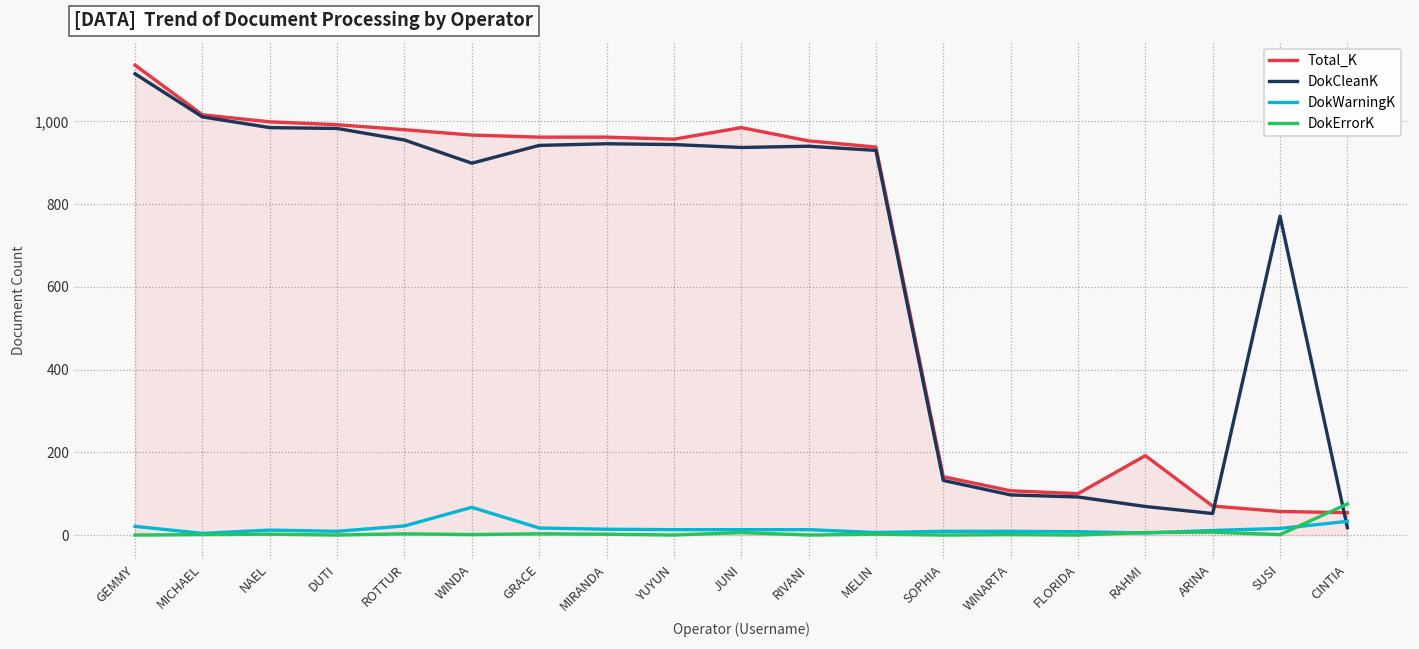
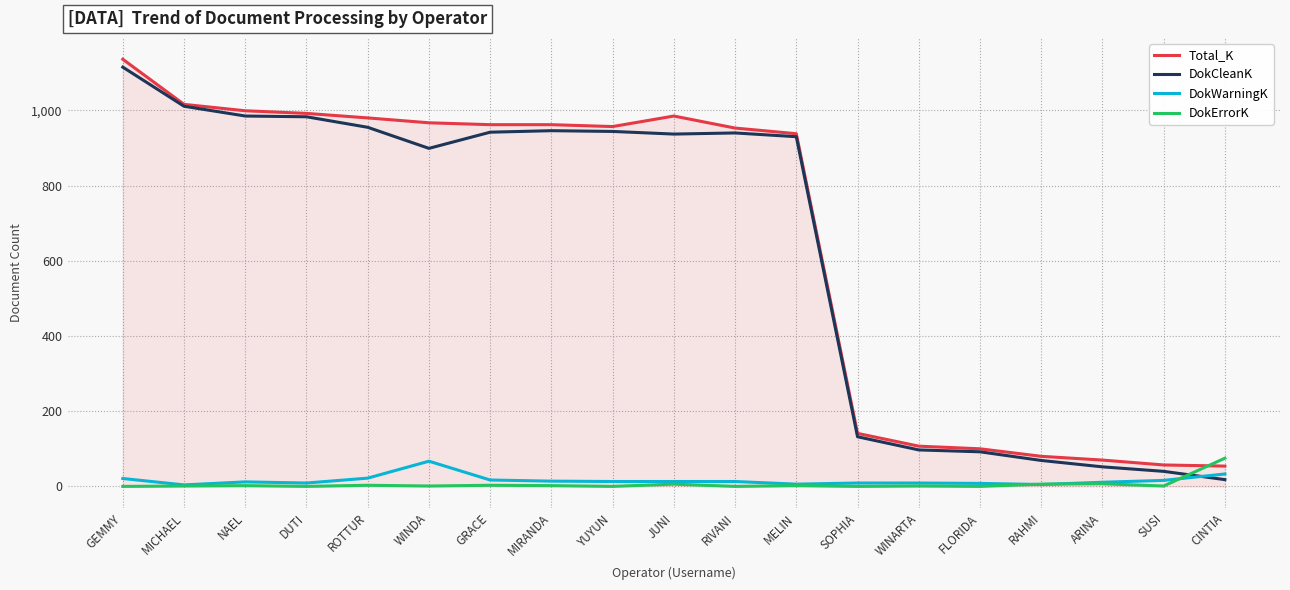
  {
    "Total_K": {
      "GEMMY": "1,140",
      "NAEL": "1,000",
      "DUTI": "990",
      "ROTTUR": "980",
      "WINDA": "970",
      "GRACE": "960",
      "MIRANDA": "960",
      "YUYUN": "960",
      "JUNI": "990",
      "RIVANI": "950",
      "MELIN": "940",
      "SOPHIA": "140",
      "WINARTA": "110",
      "FLORIDA": "100",
-     "RAHMI": "190",
+     "RAHMI": "80",
      "ARINA": "70",
      "SUSI": "60",
      "CINTIA": "50"
    },
    "DokCleanK": {
      "GEMMY": "1,120",
      "NAEL": "990",
      "DUTI": "980",
      "ROTTUR": "960",
      "WINDA": "900",
      "GRACE": "940",
      "MIRANDA": "950",
      "YUYUN": "940",
      "JUNI": "940",
      "RIVANI": "940",
      "MELIN": "930",
      "SOPHIA": "130",
      "WINARTA": "100",
      "FLORIDA": "90",
      "RAHMI": "70",
      "ARINA": "50",
-     "SUSI": "770",
+     "SUSI": "40",
      "CINTIA": "20"
    },
    "DokWarningK": {
      "GEMMY": "20",
      "NAEL": "10",
      "DUTI": "10",
      "ROTTUR": "20",
      "WINDA": "70",
      "GRACE": "20",
      "MIRANDA": "10",
      "YUYUN": "10",
      "JUNI": "10",
      "RIVANI": "10",
      "SOPHIA": "10",
      "WINARTA": "10",
      "FLORIDA": "10",
      "SUSI": "20",
      "CINTIA": "30"
    },
    "DokErrorK": {
      "GEMMY": "0",
      "NAEL": "0",
      "DUTI": "0",
      "ROTTUR": "0",
      "WINDA": "0",
      "GRACE": "0",
      "MIRANDA": "0",
      "YUYUN": "0",
      "JUNI": "10",
      "RIVANI": "0",
      "SOPHIA": "0",
      "WINARTA": "0",
      "FLORIDA": "0",
      "SUSI": "0",
      "CINTIA": "80"
    }
  }
